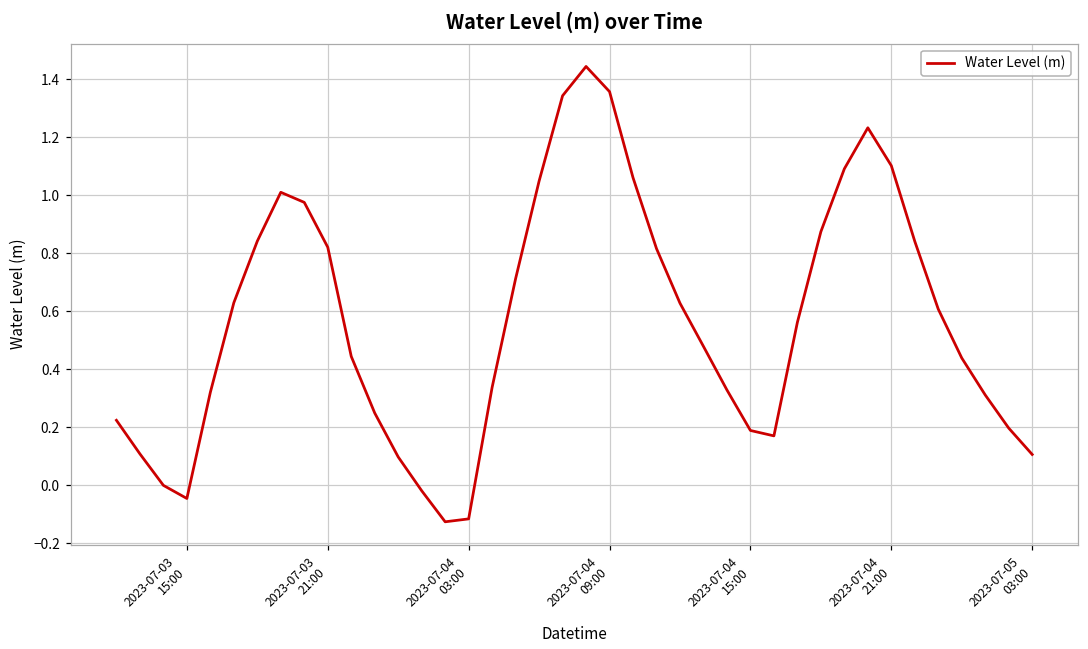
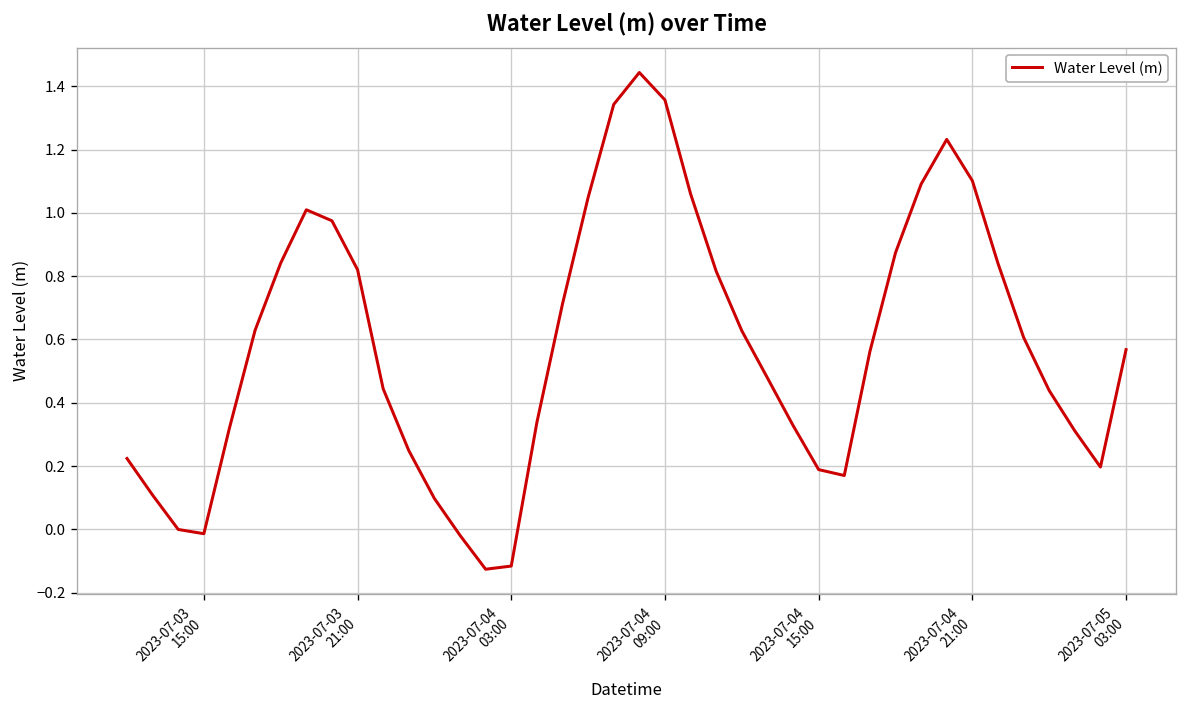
  {
-   "2023-07-03 15:00": -0.05,
+   "2023-07-03 15:00": -0.01,
    "2023-07-03 21:00": 0.82,
    "2023-07-04 03:00": -0.12,
    "2023-07-04 09:00": 1.36,
    "2023-07-04 15:00": 0.19,
    "2023-07-04 21:00": 1.10,
-   "2023-07-05 03:00": 0.11
+   "2023-07-05 03:00": 0.57
  }
